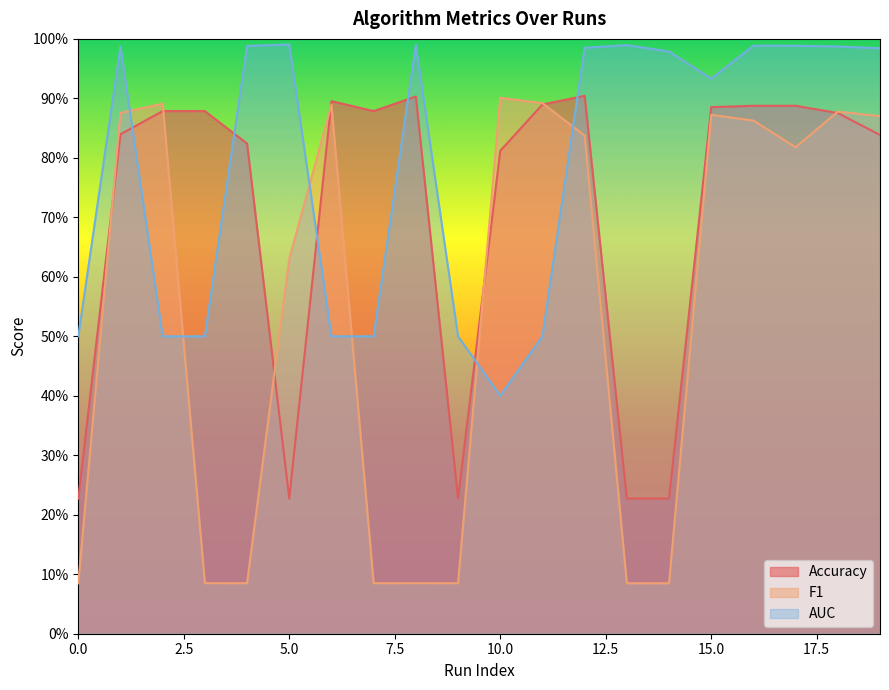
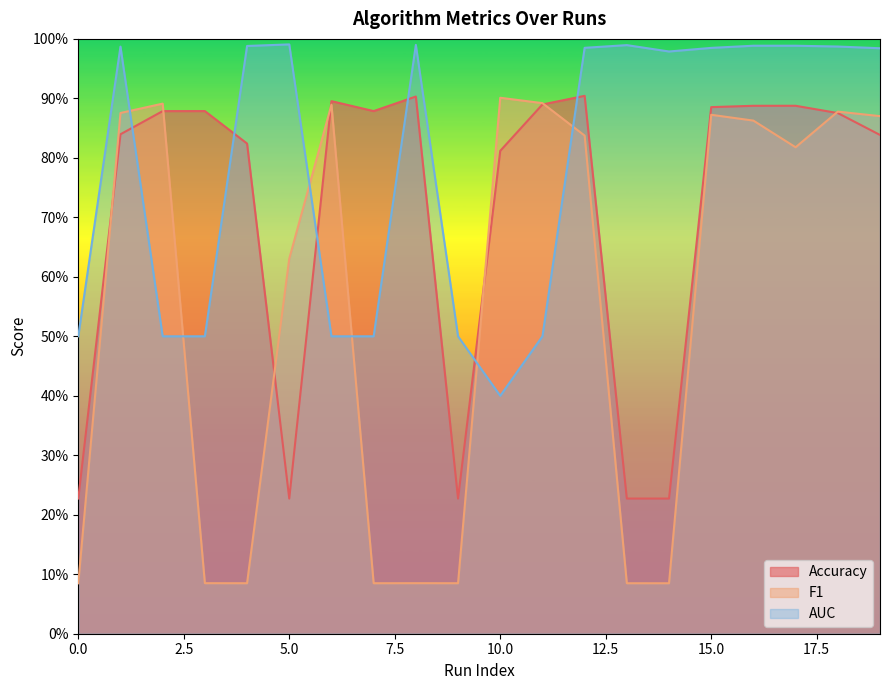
  {
    "AUC": {
      "0.0": "50%",
      "5.0": "99%",
      "10.0": "40%",
-     "15.0": "93%"
+     "15.0": "98%"
    }
  }
